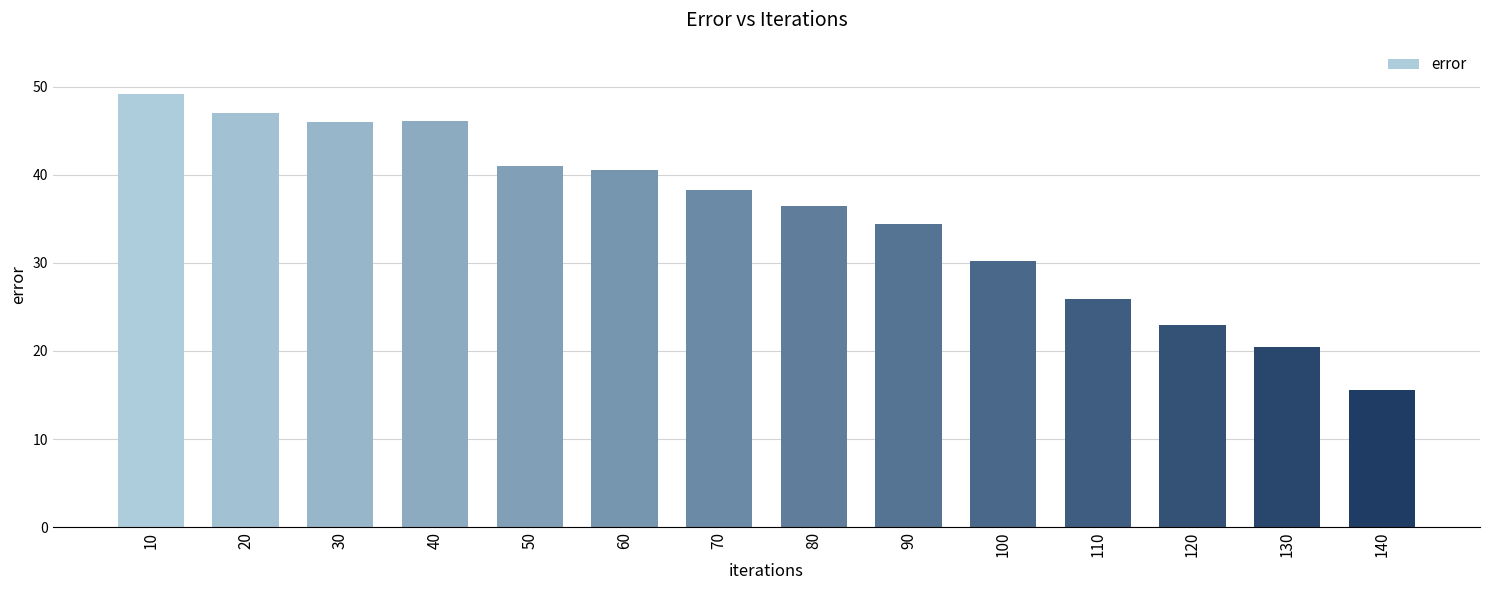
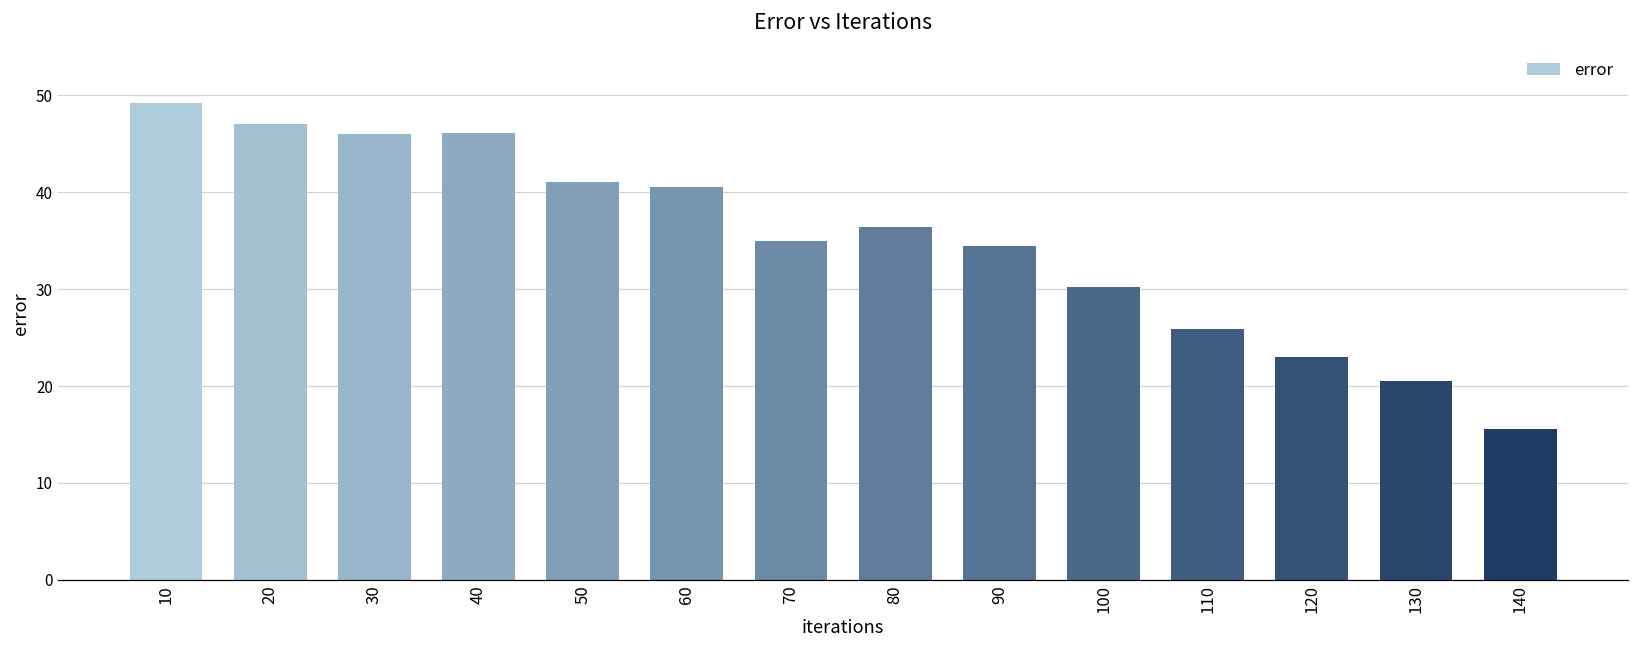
  {
    "10": 49,
    "20": 47,
    "30": 46,
    "40": 46,
    "50": 41,
    "60": 41,
-   "70": 38,
+   "70": 35,
    "80": 36,
    "90": 34,
    "100": 30,
    "110": 26,
    "120": 23,
    "130": 21,
    "140": 16
  }
